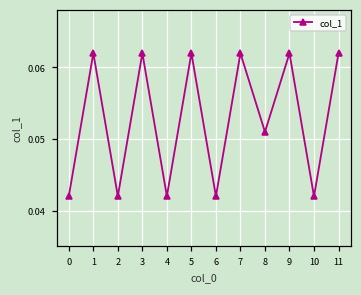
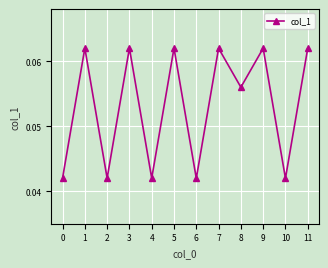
  {
    "0": 0.042,
    "1": 0.062,
    "2": 0.042,
    "3": 0.062,
    "4": 0.042,
    "5": 0.062,
    "6": 0.042,
    "7": 0.062,
-   "8": 0.051,
+   "8": 0.056,
    "9": 0.062,
    "10": 0.042,
    "11": 0.062
  }
